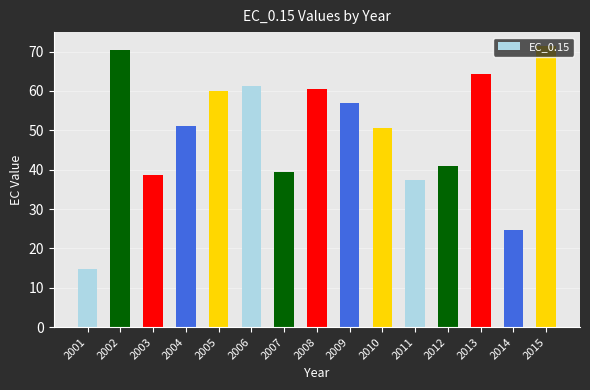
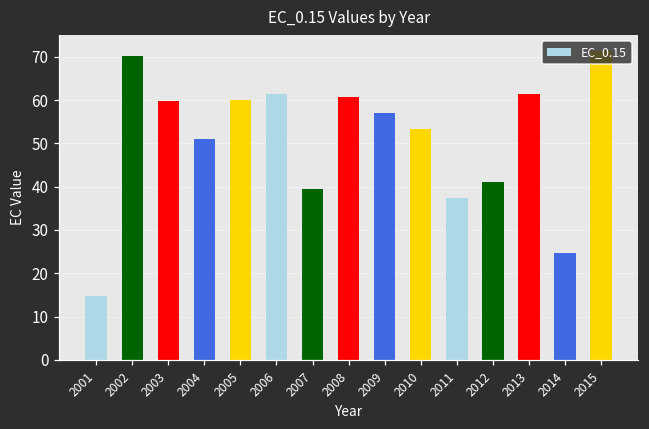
  {
    "2001": 15,
    "2002": 70,
-   "2003": 39,
+   "2003": 60,
    "2004": 51,
    "2005": 60,
    "2006": 61,
    "2007": 40,
    "2008": 61,
    "2009": 57,
-   "2010": 51,
+   "2010": 53,
    "2011": 37,
    "2012": 41,
-   "2013": 64,
+   "2013": 61,
    "2014": 25
  }
